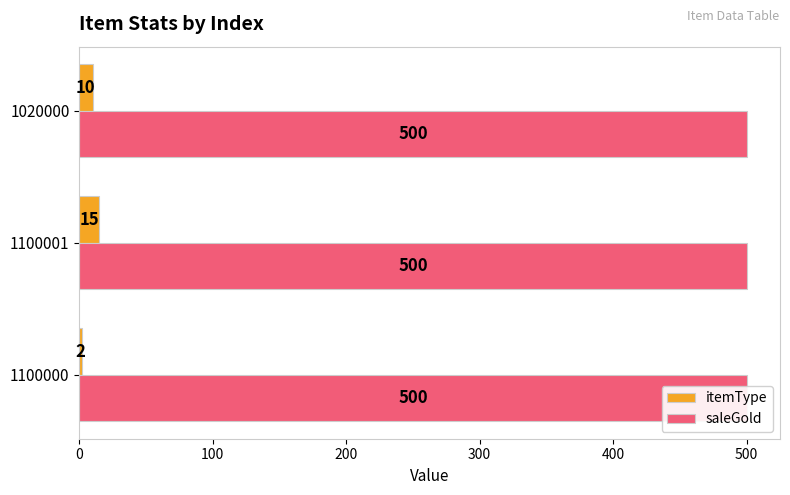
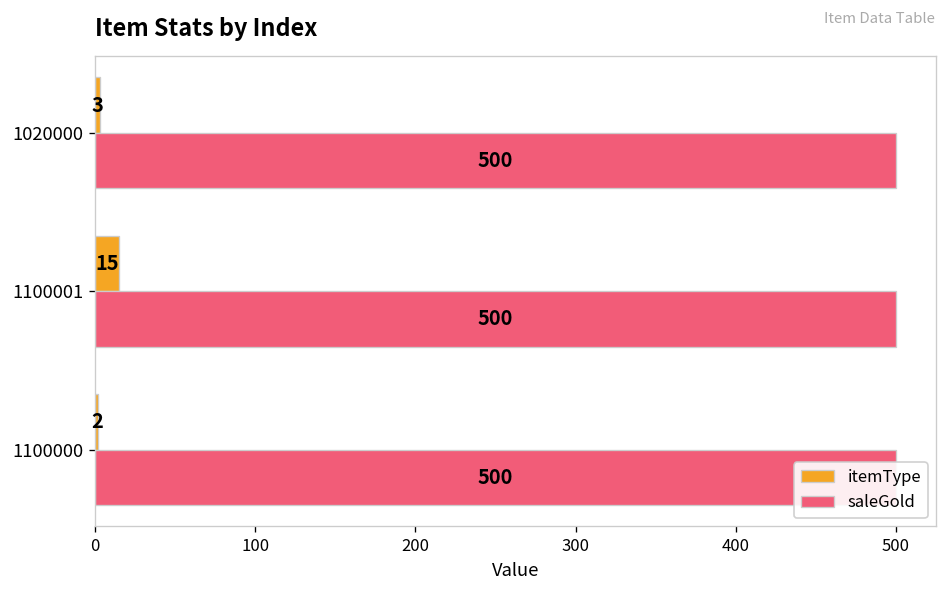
  {
    "itemType": {
-     "1020000": 10,
+     "1020000": 3,
      "1100001": 15,
      "1100000": 2
    },
    "saleGold": {
      "1020000": 500,
      "1100001": 500
    }
  }
